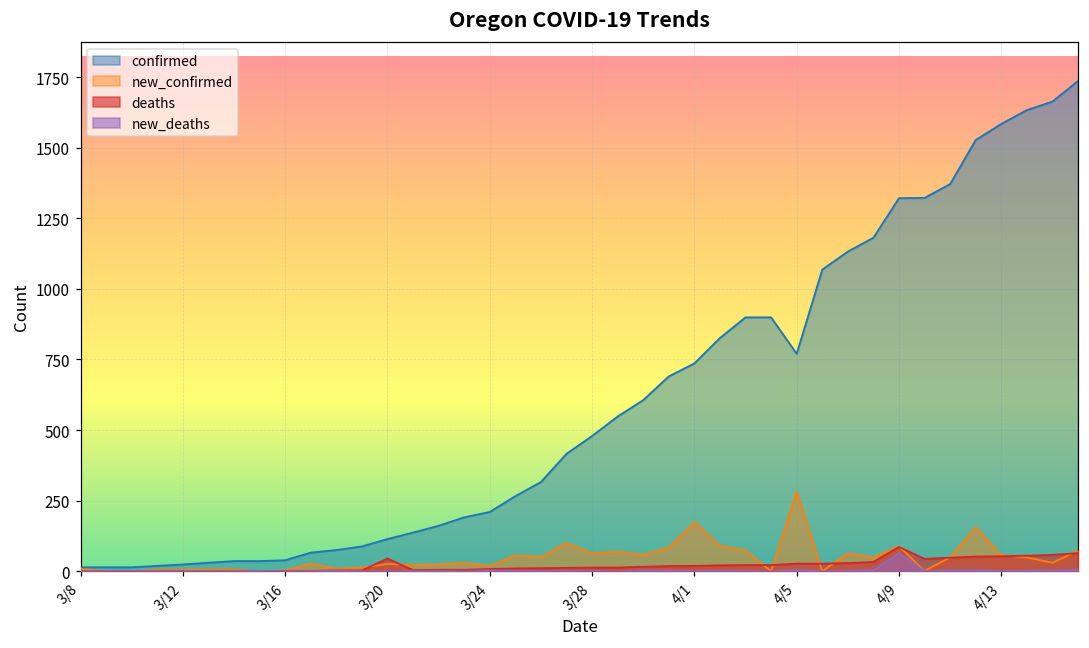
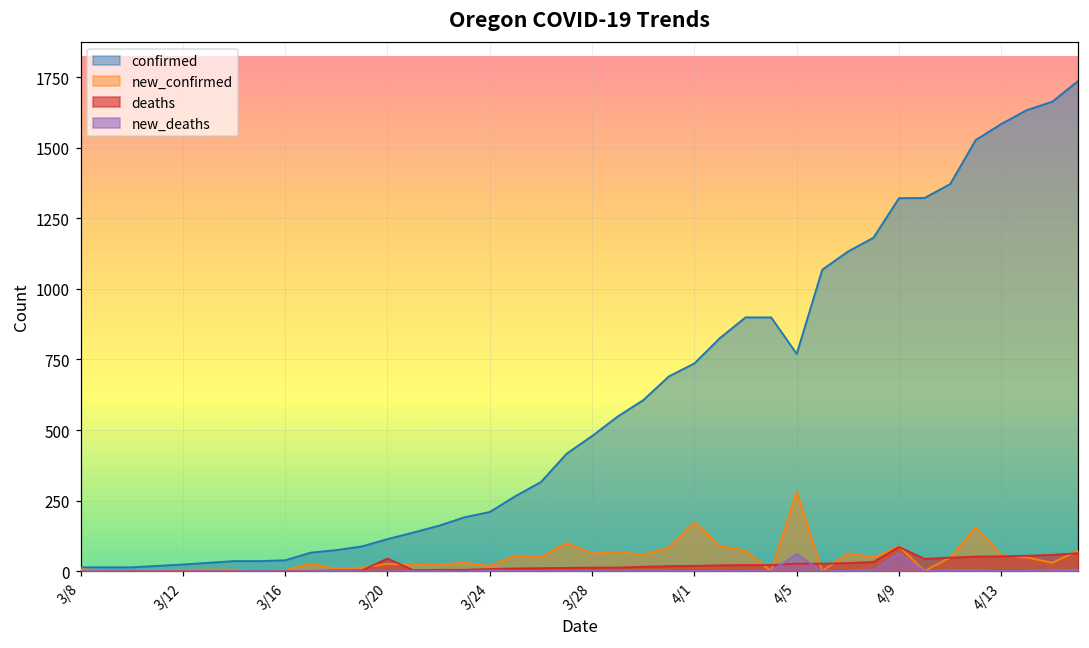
  {
    "confirmed": {
      "3/12": 20,
      "3/16": 40,
      "3/20": 110,
      "3/24": 210,
      "3/28": 480,
      "4/1": 740,
      "4/5": 770,
      "4/9": 1320,
      "4/13": 1580
    },
    "new_confirmed": {
      "3/20": 30,
      "3/24": 20,
      "3/28": 60,
      "4/1": 170,
      "4/5": 280
    },
    "deaths": {
      "3/20": 50,
      "3/28": 10,
      "4/1": 20,
      "4/5": 30
    },
    "new_deaths": {
      "3/20": 0,
      "3/28": 0,
      "4/1": 0,
-     "4/5": 10,
+     "4/5": 60,
      "4/9": 60,
      "4/13": 0
    }
  }
